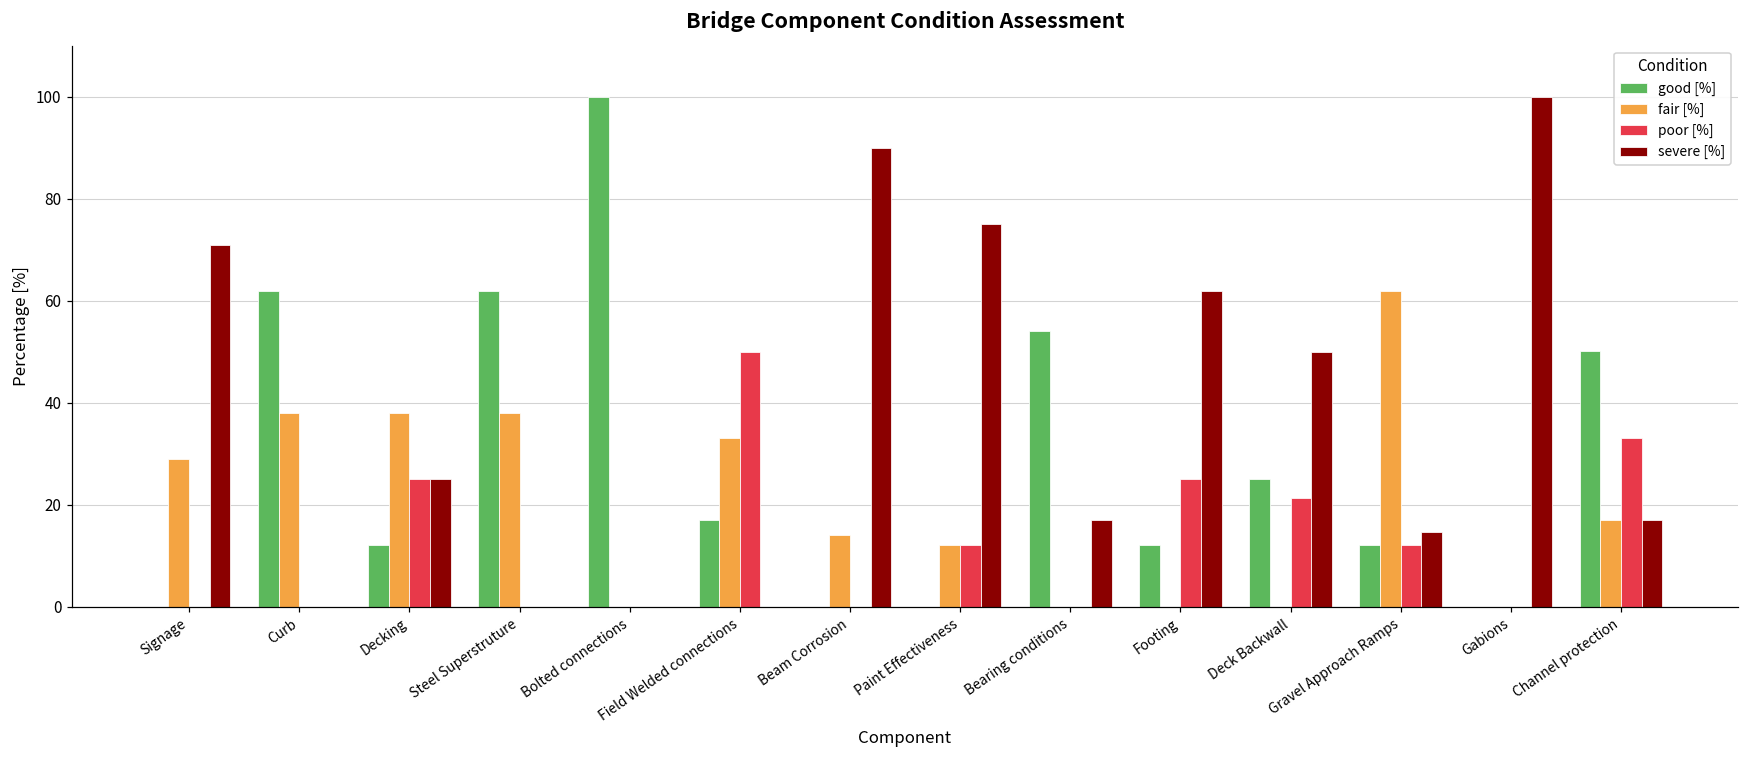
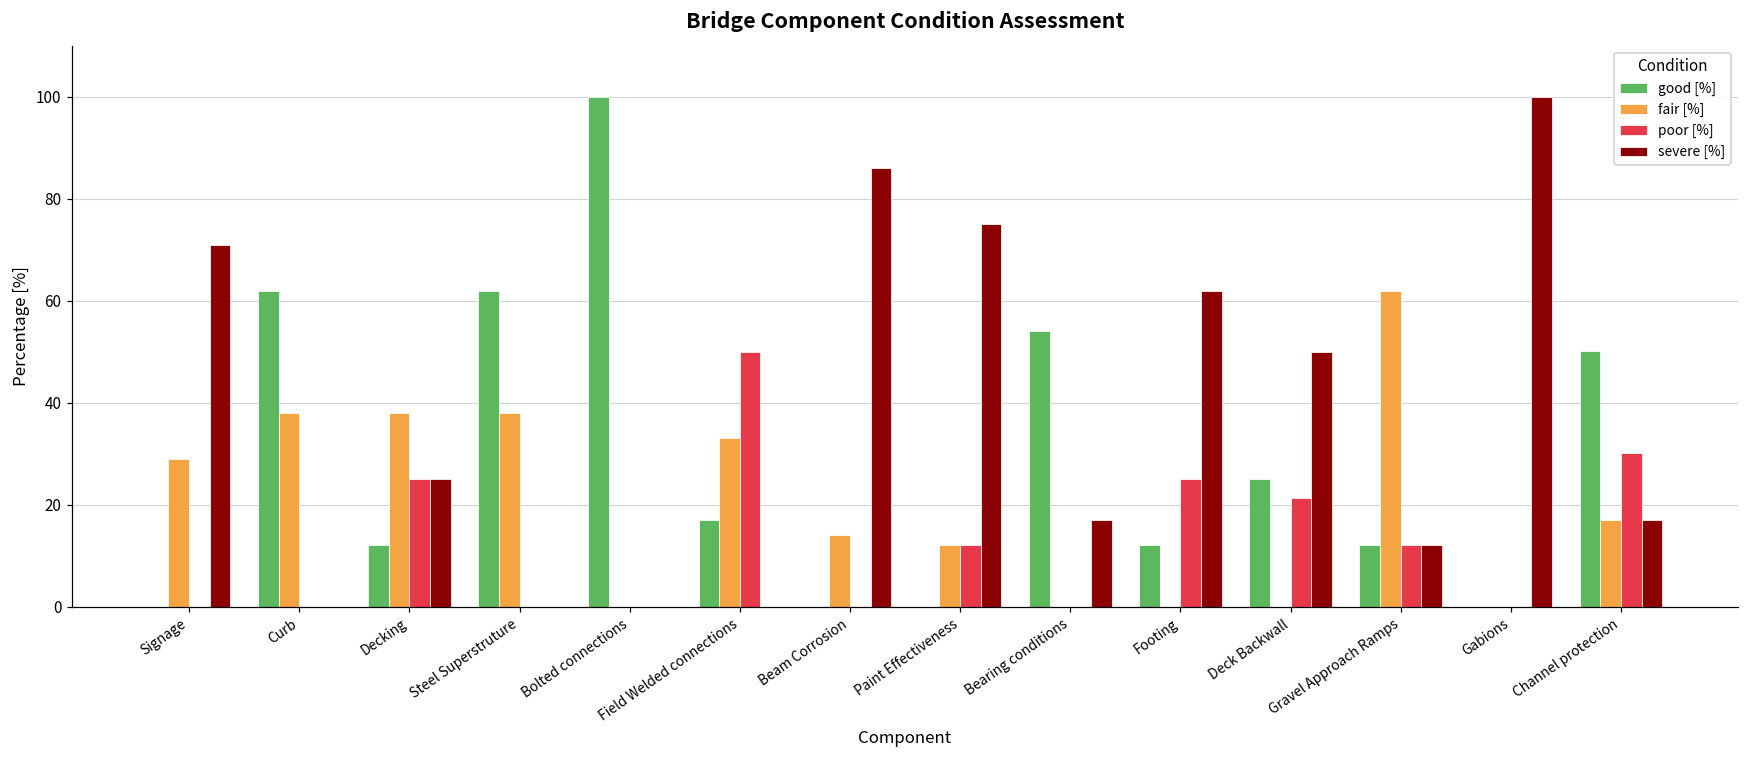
  {
    "good [%]": {
      "Signage": 0,
      "Curb": 62,
      "Decking": 12,
      "Steel Superstruture": 62,
      "Bolted connections": 100,
      "Field Welded connections": 17,
      "Beam Corrosion": 0,
      "Paint Effectiveness": 0,
      "Bearing conditions": 54,
      "Footing": 12,
      "Deck Backwall": 25,
      "Gravel Approach Ramps": 12,
      "Gabions": 0,
      "Channel protection": 50
    },
    "fair [%]": {
      "Signage": 29,
      "Curb": 38,
      "Decking": 38,
      "Steel Superstruture": 38,
      "Bolted connections": 0,
      "Field Welded connections": 33,
      "Beam Corrosion": 14,
      "Paint Effectiveness": 12,
      "Bearing conditions": 0,
      "Footing": 0,
      "Deck Backwall": 0,
      "Gravel Approach Ramps": 62,
      "Gabions": 0,
      "Channel protection": 17
    },
    "poor [%]": {
      "Signage": 0,
      "Curb": 0,
      "Decking": 25,
      "Steel Superstruture": 0,
      "Bolted connections": 0,
      "Field Welded connections": 50,
      "Beam Corrosion": 0,
      "Paint Effectiveness": 12,
      "Bearing conditions": 0,
      "Footing": 25,
      "Deck Backwall": 21,
      "Gravel Approach Ramps": 12,
      "Gabions": 0,
-     "Channel protection": 33
+     "Channel protection": 30
    },
    "severe [%]": {
      "Signage": 71,
      "Curb": 0,
      "Decking": 25,
      "Steel Superstruture": 0,
      "Bolted connections": 0,
      "Field Welded connections": 0,
-     "Beam Corrosion": 90,
+     "Beam Corrosion": 86,
      "Paint Effectiveness": 75,
      "Bearing conditions": 17,
      "Footing": 62,
      "Deck Backwall": 50,
-     "Gravel Approach Ramps": 15,
+     "Gravel Approach Ramps": 12,
      "Gabions": 100,
      "Channel protection": 17
    }
  }
